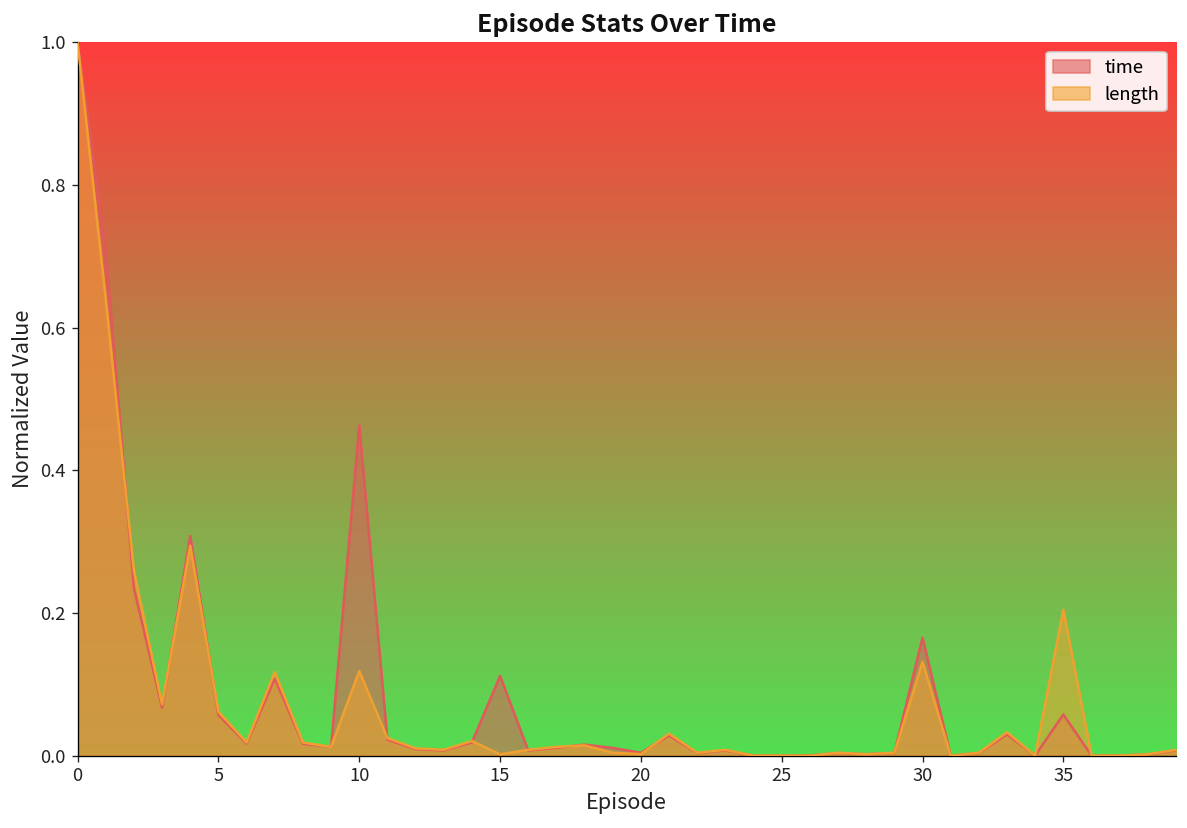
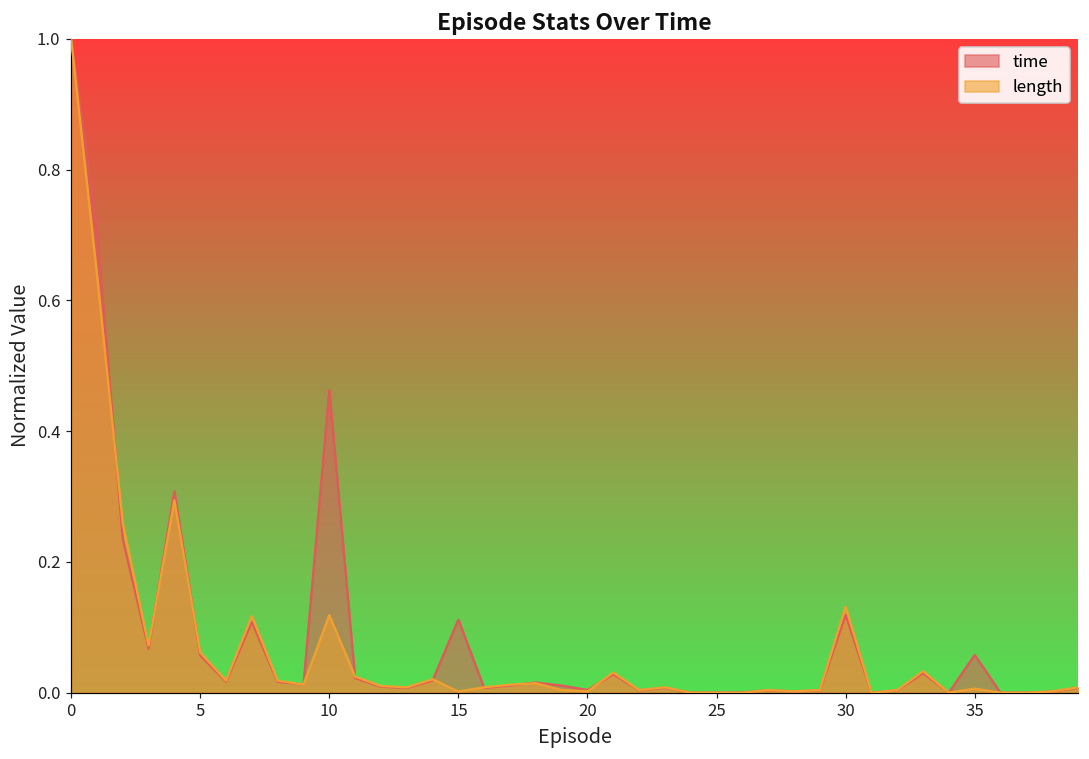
  {
    "time": {
      "5": 0.06,
      "10": 0.46,
      "15": 0.11,
-     "30": 0.17,
+     "30": 0.12,
      "35": 0.06
    },
    "length": {
      "5": 0.06,
      "10": 0.12,
      "15": 0.00,
      "30": 0.13,
-     "35": 0.20
+     "35": 0.01
    }
  }
